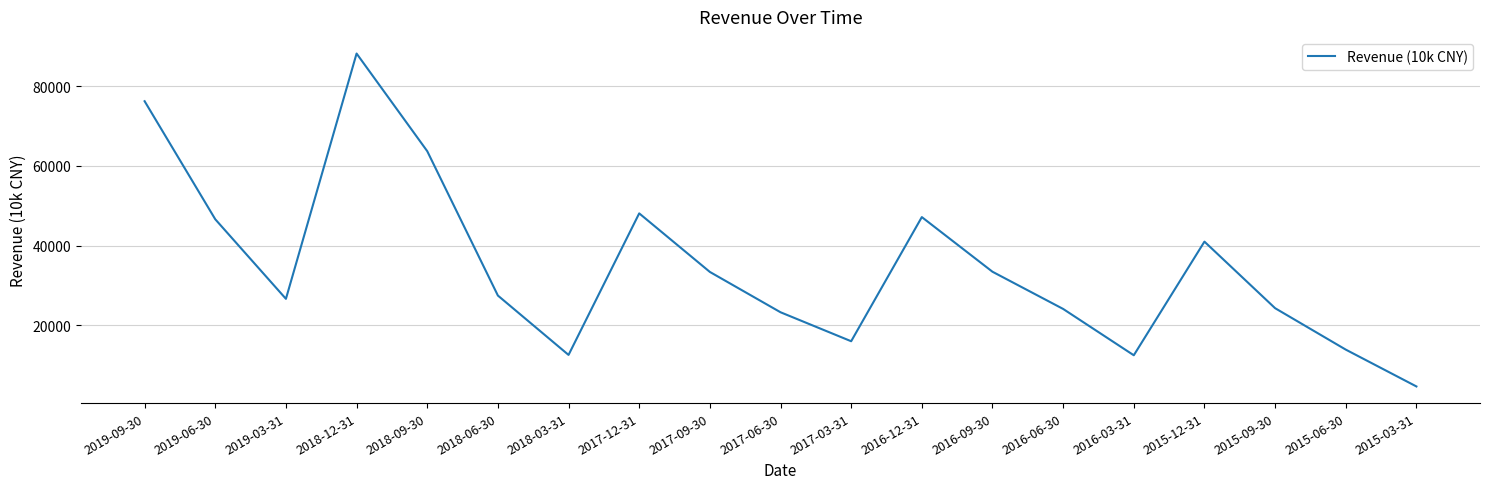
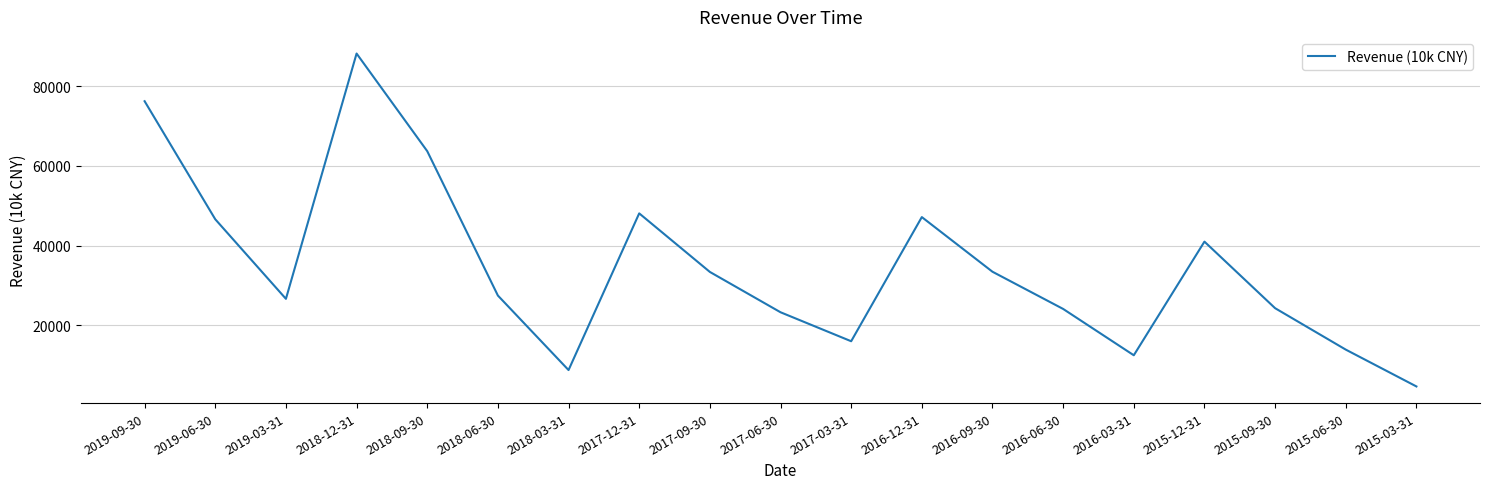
  {
    "2019-09-30": 76000,
    "2019-06-30": 47000,
    "2019-03-31": 27000,
    "2018-12-31": 88000,
    "2018-09-30": 64000,
    "2018-06-30": 27000,
-   "2018-03-31": 12000,
+   "2018-03-31": 9000,
    "2017-12-31": 48000,
    "2017-09-30": 33000,
    "2017-06-30": 23000,
    "2017-03-31": 16000,
    "2016-12-31": 47000,
    "2016-09-30": 33000,
    "2016-06-30": 24000,
    "2016-03-31": 12000,
    "2015-12-31": 41000,
    "2015-09-30": 24000,
    "2015-06-30": 14000,
    "2015-03-31": 5000
  }
